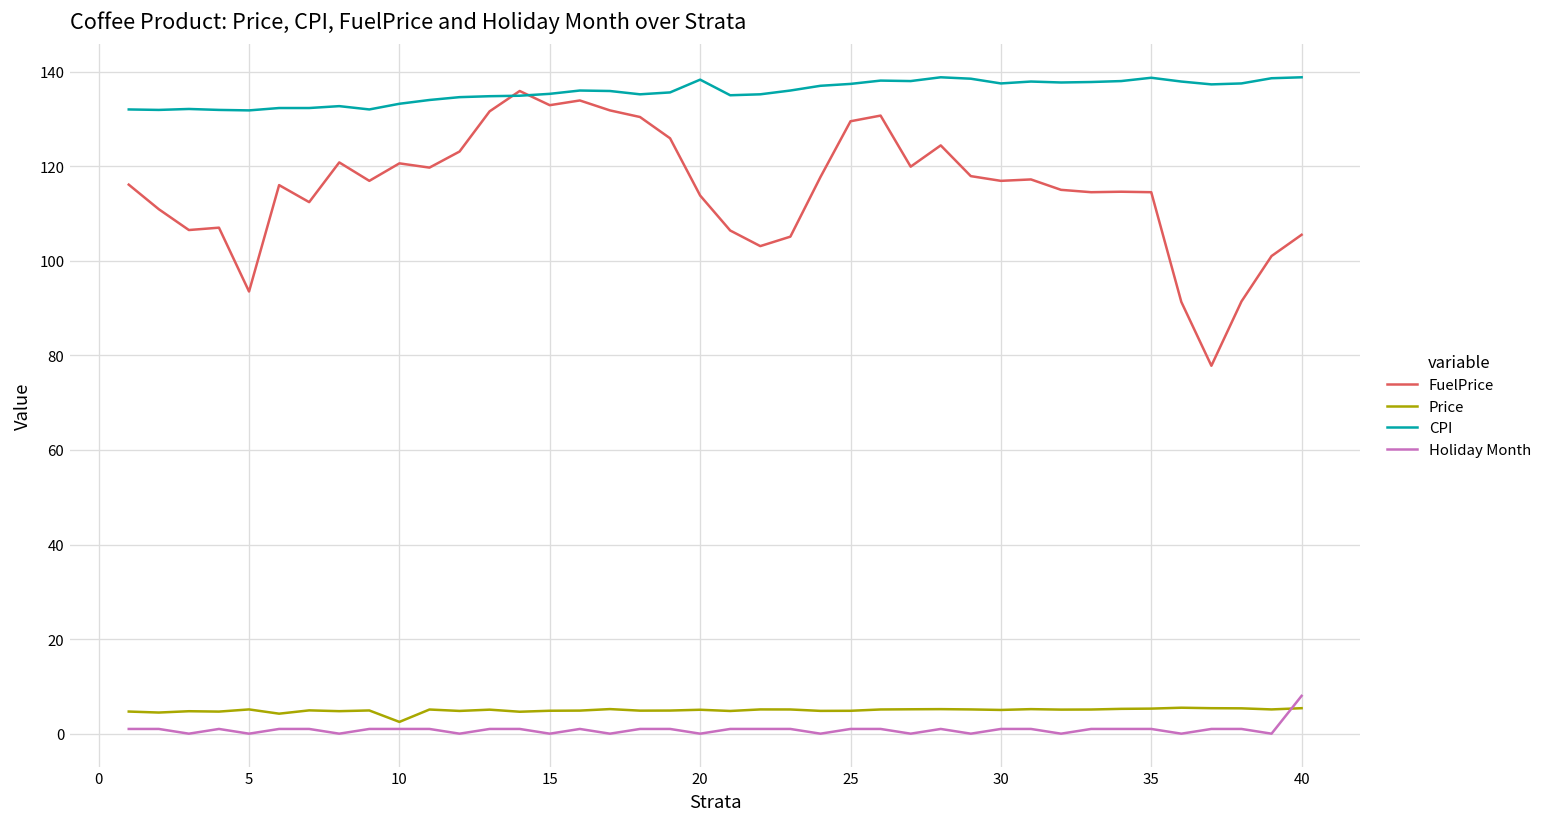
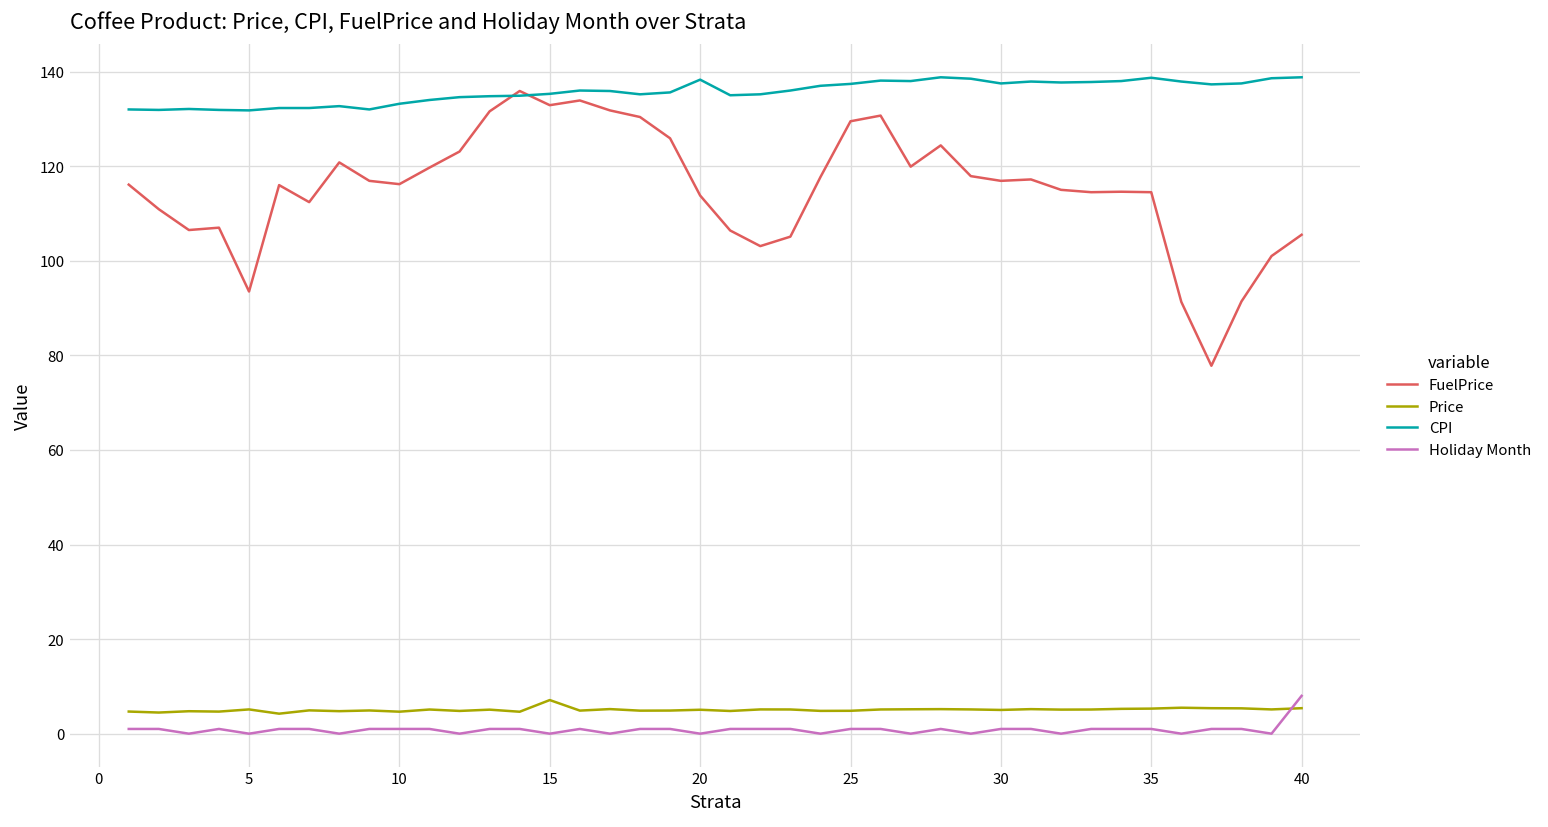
  {
    "FuelPrice": {
      "5": 94,
-     "10": 121,
+     "10": 116,
      "15": 133,
      "20": 114,
      "25": 130,
      "30": 117,
      "35": 115,
      "40": 106
    },
    "Price": {
      "5": 5,
-     "10": 2,
-     "15": 5,
+     "10": 5,
+     "15": 7,
      "20": 5,
      "25": 5,
      "30": 5,
      "35": 5,
      "40": 5
    },
    "CPI": {
      "5": 132,
      "10": 133,
      "15": 135,
      "20": 138,
      "25": 137,
      "30": 138,
      "35": 139,
      "40": 139
    },
    "Holiday Month": {
      "5": 0,
      "10": 1,
      "15": 0,
      "20": 0,
      "25": 1,
      "30": 1,
      "35": 1,
      "40": 8
    }
  }
